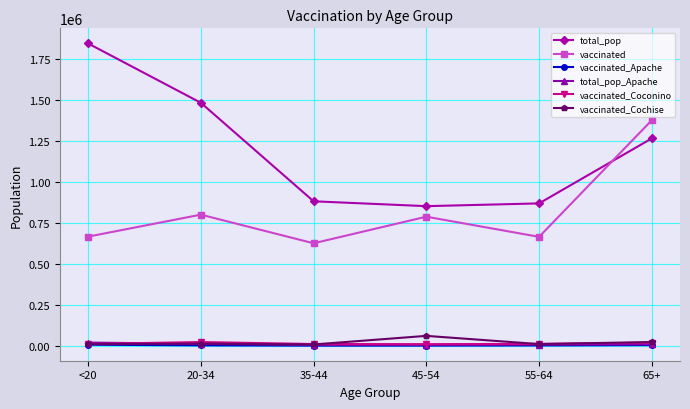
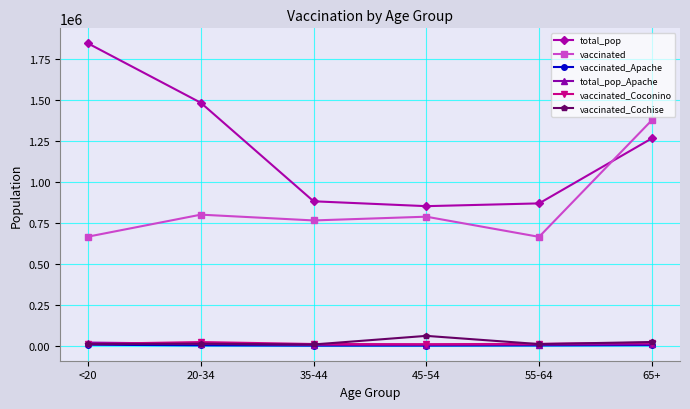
  {
    "vaccinated": {
      "<20": 670000,
      "20-34": 800000,
-     "35-44": 630000,
+     "35-44": 760000,
      "45-54": 790000,
      "55-64": 670000,
      "65+": 1370000
    },
    "vaccinated_Cochise": {
      "45-54": 60000
    }
  }
